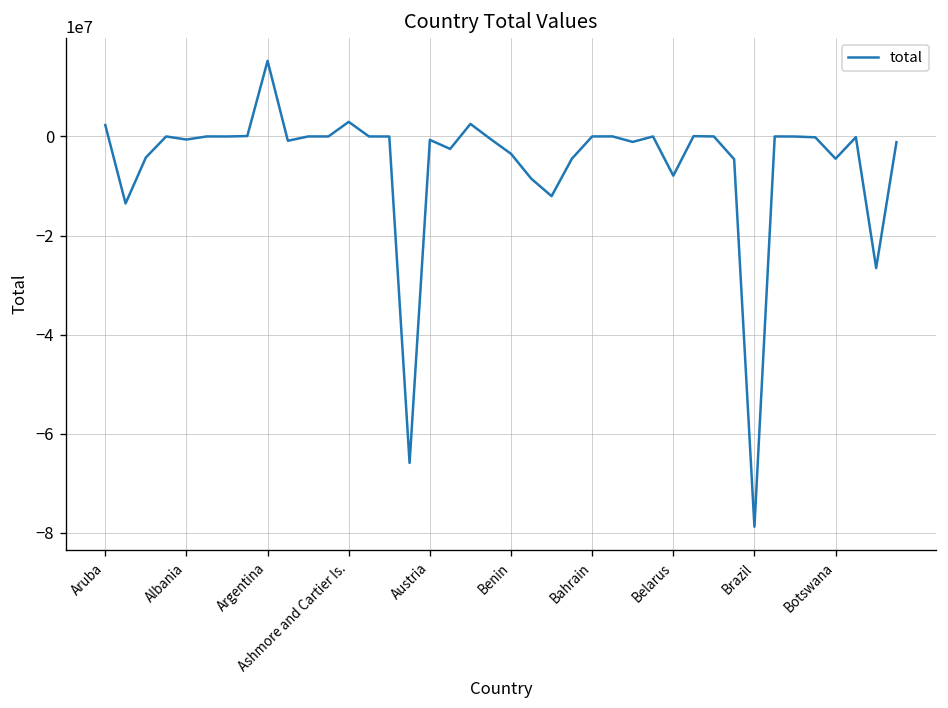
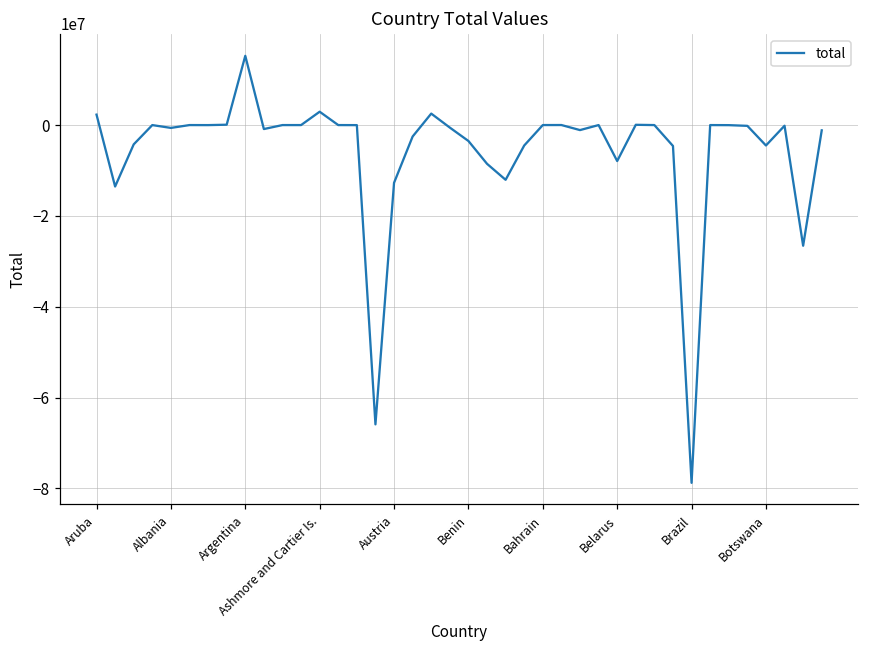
  {
    "Aruba": 2000000,
    "Albania": -1000000,
    "Argentina": 15000000,
    "Ashmore and Cartier Is.": 3000000,
-   "Austria": -1000000,
+   "Austria": -13000000,
    "Benin": -4000000,
    "Bahrain": 0,
    "Belarus": -8000000,
    "Brazil": -79000000,
    "Botswana": -4000000
  }
